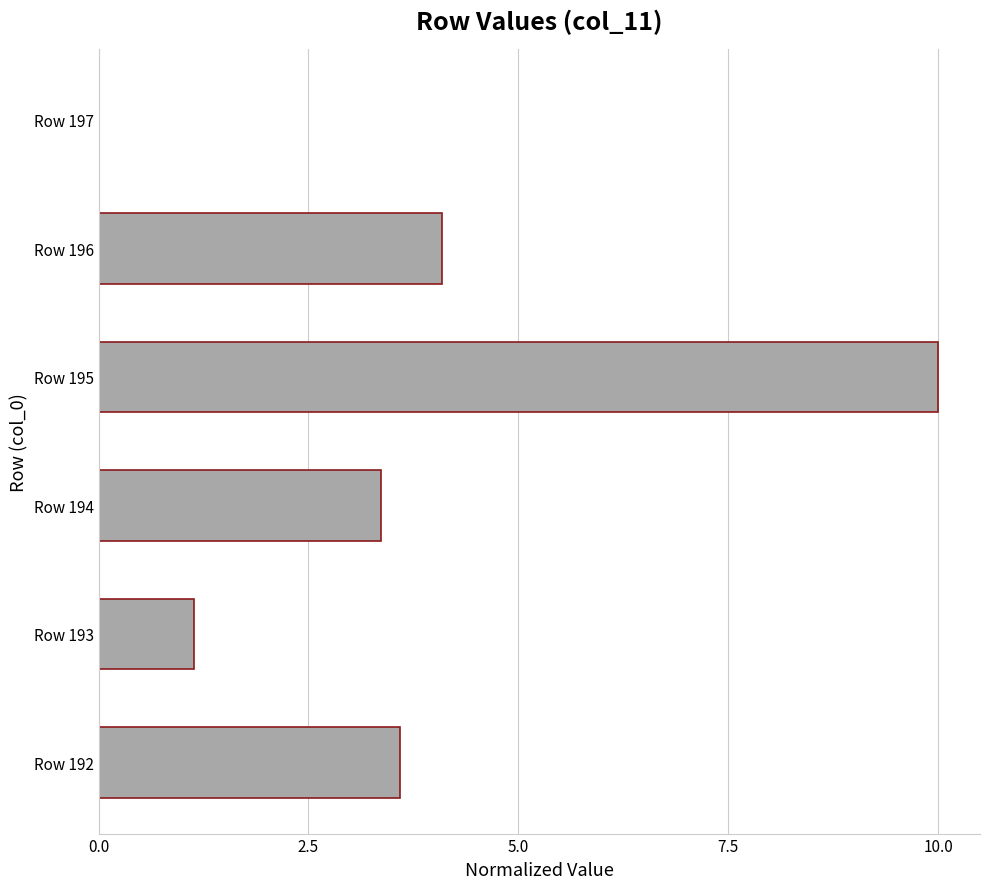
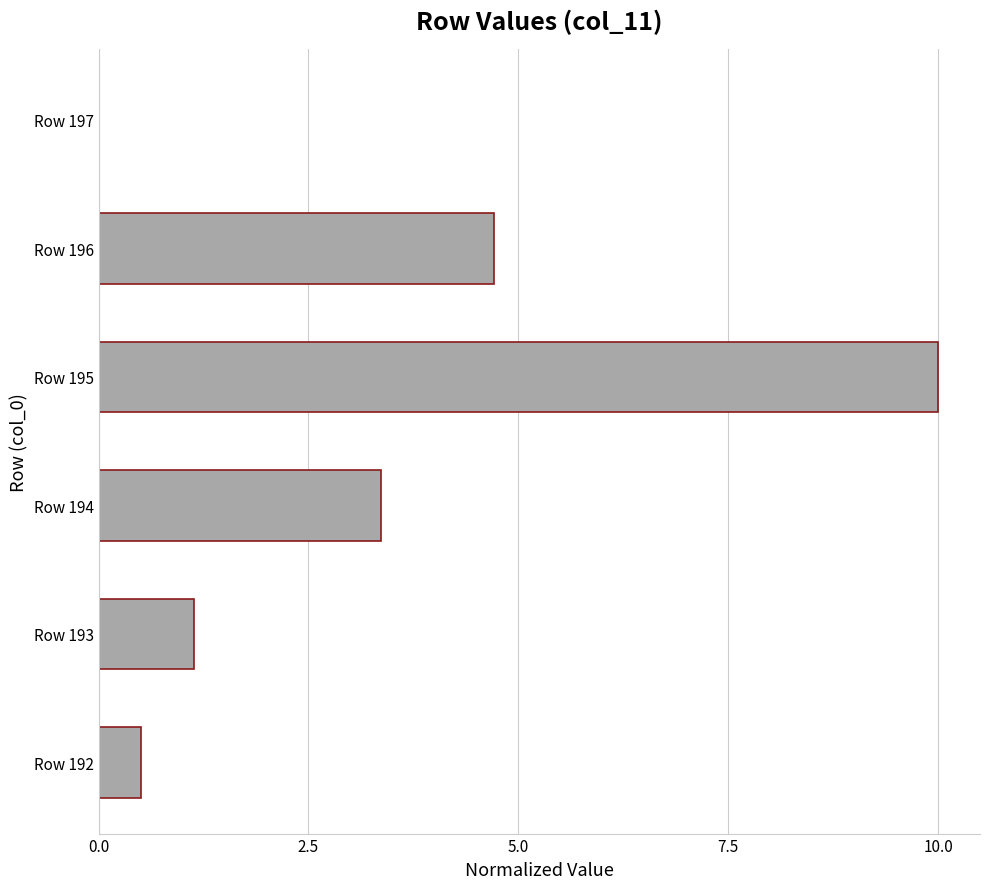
  {
    "Row 197": 0.0,
-   "Row 196": 4.1,
+   "Row 196": 4.7,
    "Row 195": 10.0,
    "Row 194": 3.4,
    "Row 193": 1.1,
-   "Row 192": 3.6
+   "Row 192": 0.5
  }
